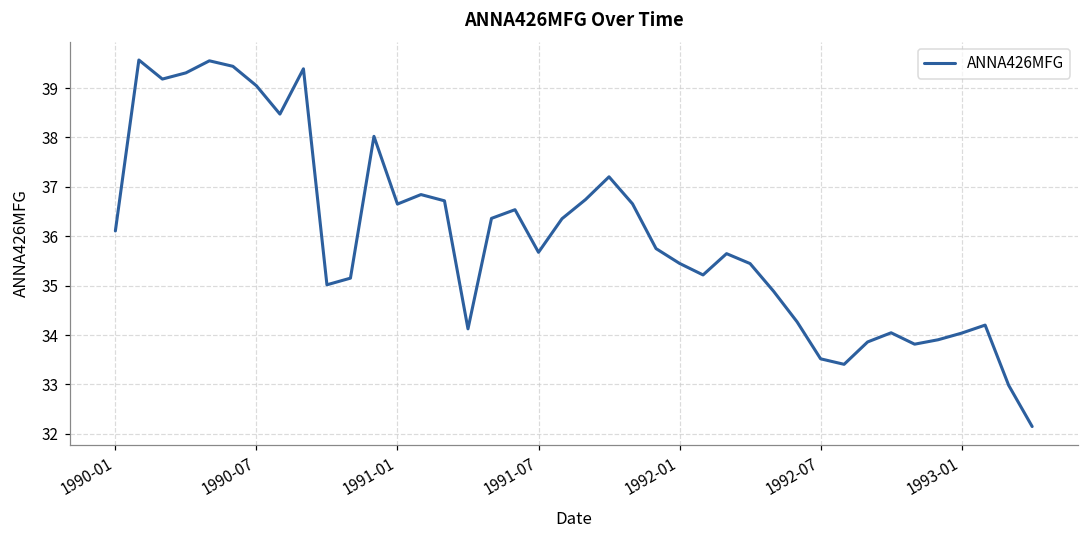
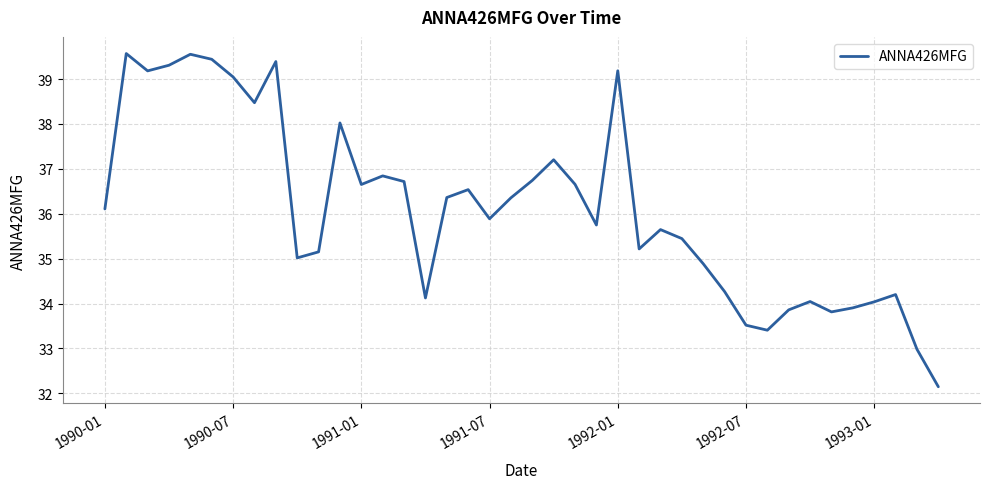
  {
    "1990-01": 36.1,
    "1990-07": 39.0,
    "1991-01": 36.7,
-   "1991-07": 35.7,
-   "1992-01": 35.5,
+   "1991-07": 35.9,
+   "1992-01": 39.2,
    "1992-07": 33.5,
    "1993-01": 34.0
  }
